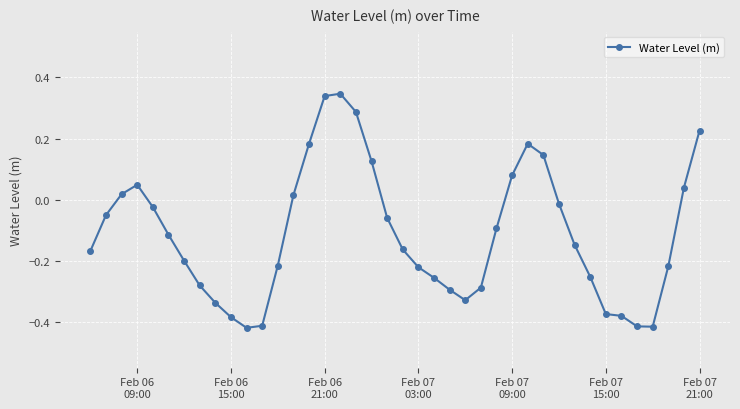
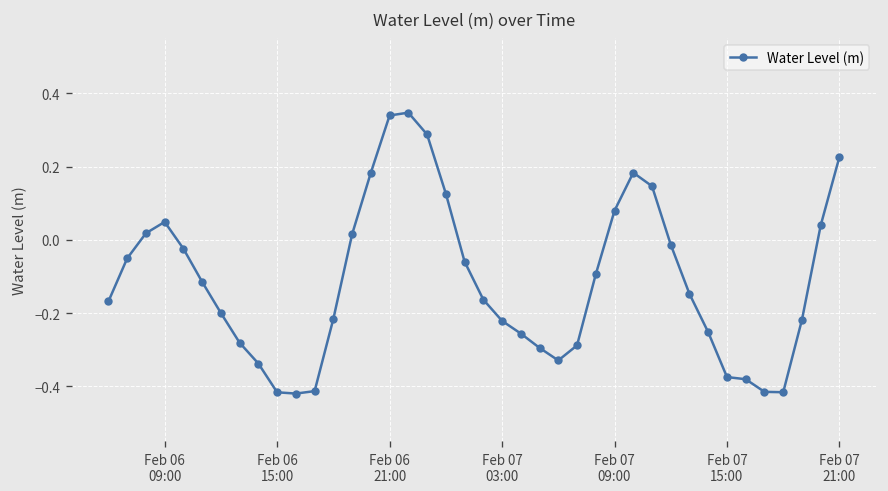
  {
    "Feb 06 09:00": 0.05,
-   "Feb 06 15:00": -0.38,
+   "Feb 06 15:00": -0.42,
    "Feb 06 21:00": 0.34,
    "Feb 07 03:00": -0.22,
    "Feb 07 09:00": 0.08,
    "Feb 07 15:00": -0.37,
    "Feb 07 21:00": 0.23
  }
